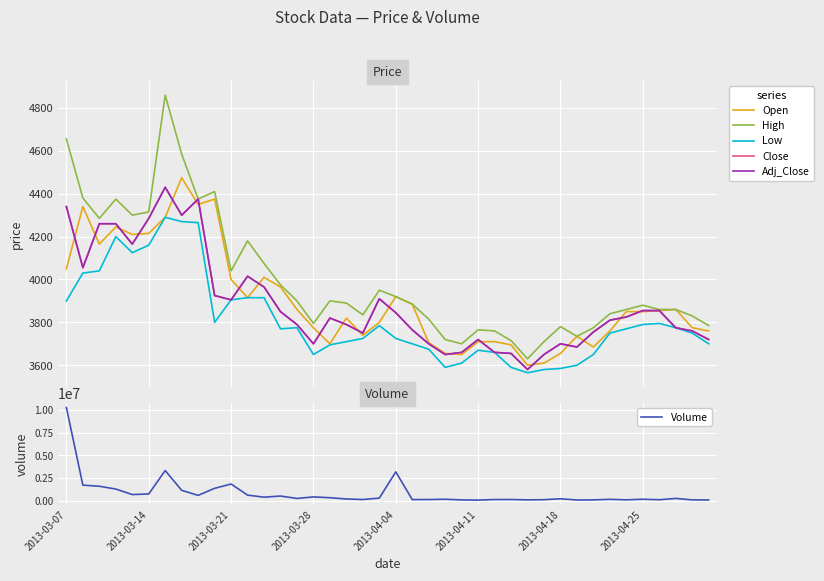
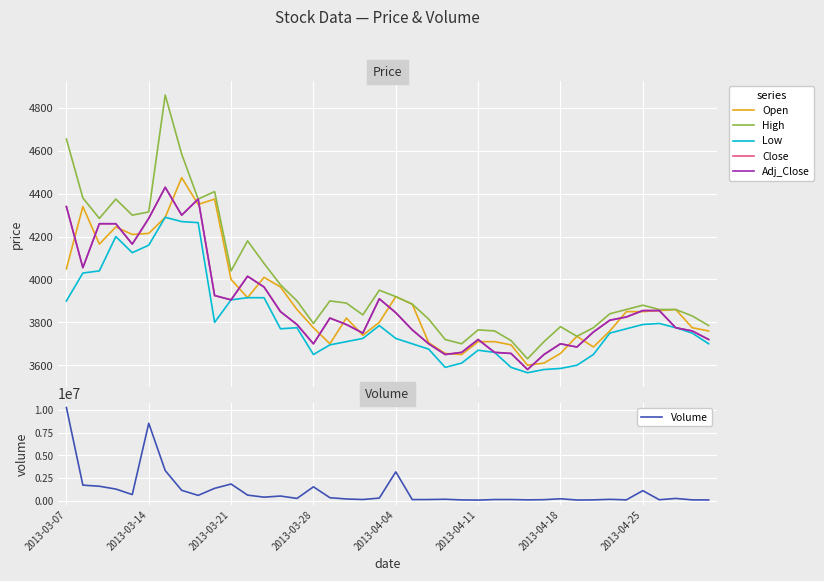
  {
    "Volume": {
      "2013-03-07": 10000000,
-     "2013-03-14": 1000000,
+     "2013-03-14": 9000000,
      "2013-03-21": 2000000,
-     "2013-03-28": 0,
+     "2013-03-28": 2000000,
      "2013-04-04": 3000000,
      "2013-04-11": 0,
      "2013-04-18": 0,
-     "2013-04-25": 0
+     "2013-04-25": 1000000
    }
  }
